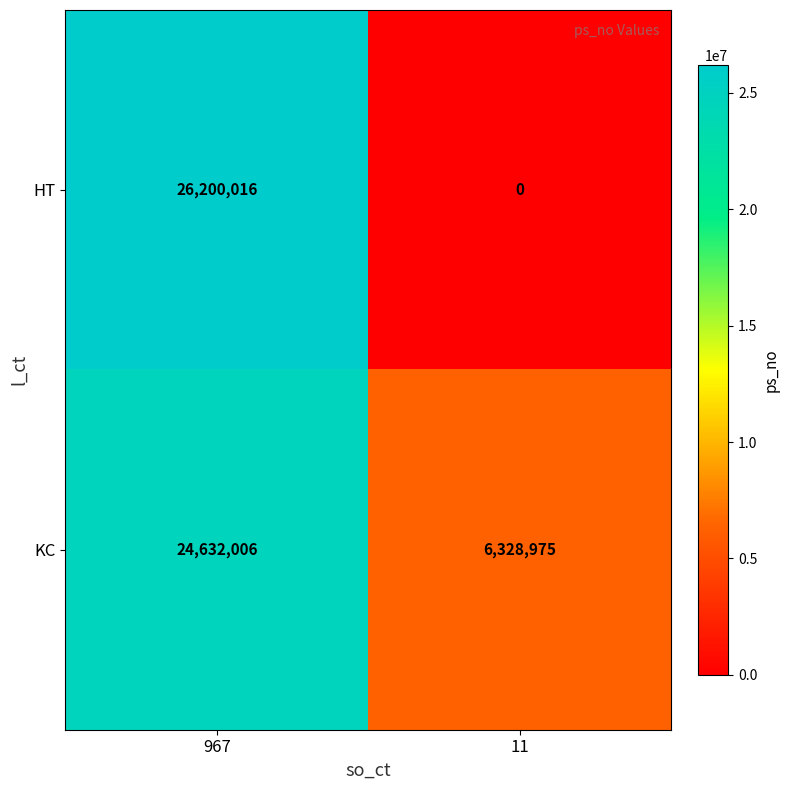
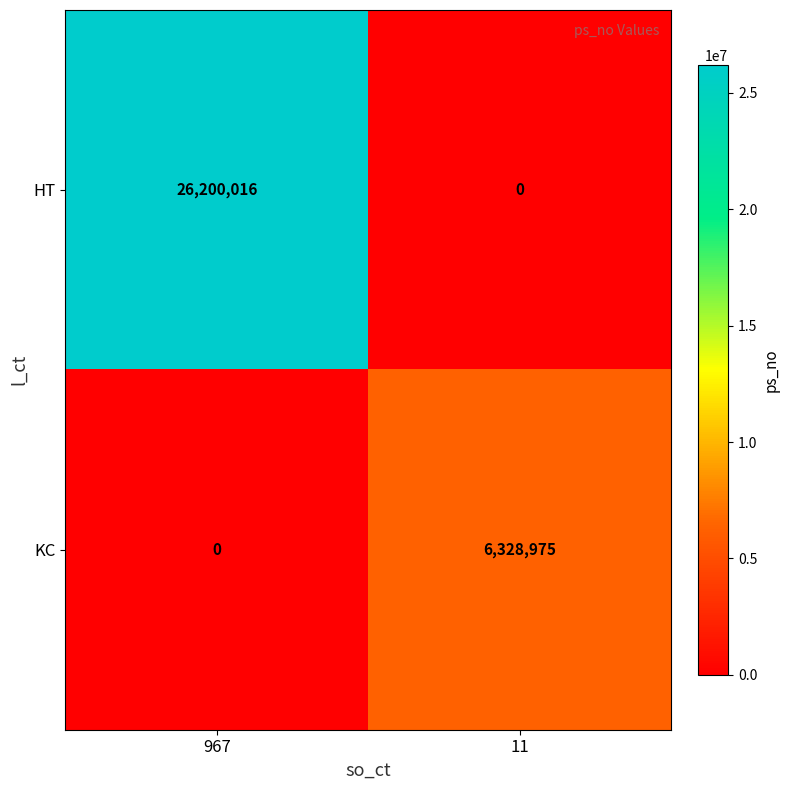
  {
    "HT": {
      "967": "26,200,016"
    },
    "KC": {
-     "967": "24,632,006",
+     "967": "0",
      "11": "6,328,975"
    }
  }
